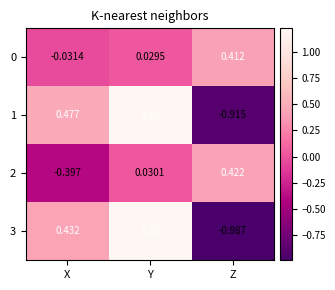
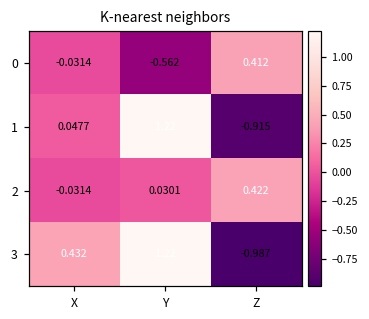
  {
    "0": {
      "X": -0.0314,
-     "Y": 0.0295,
+     "Y": -0.562,
      "Z": 0.412
    },
    "1": {
-     "X": 0.477,
+     "X": 0.0477,
      "Z": -0.915
    },
    "2": {
-     "X": -0.397,
+     "X": -0.0314,
      "Y": 0.0301,
      "Z": 0.422
    },
    "3": {
      "X": 0.432,
      "Z": -0.987
    }
  }
